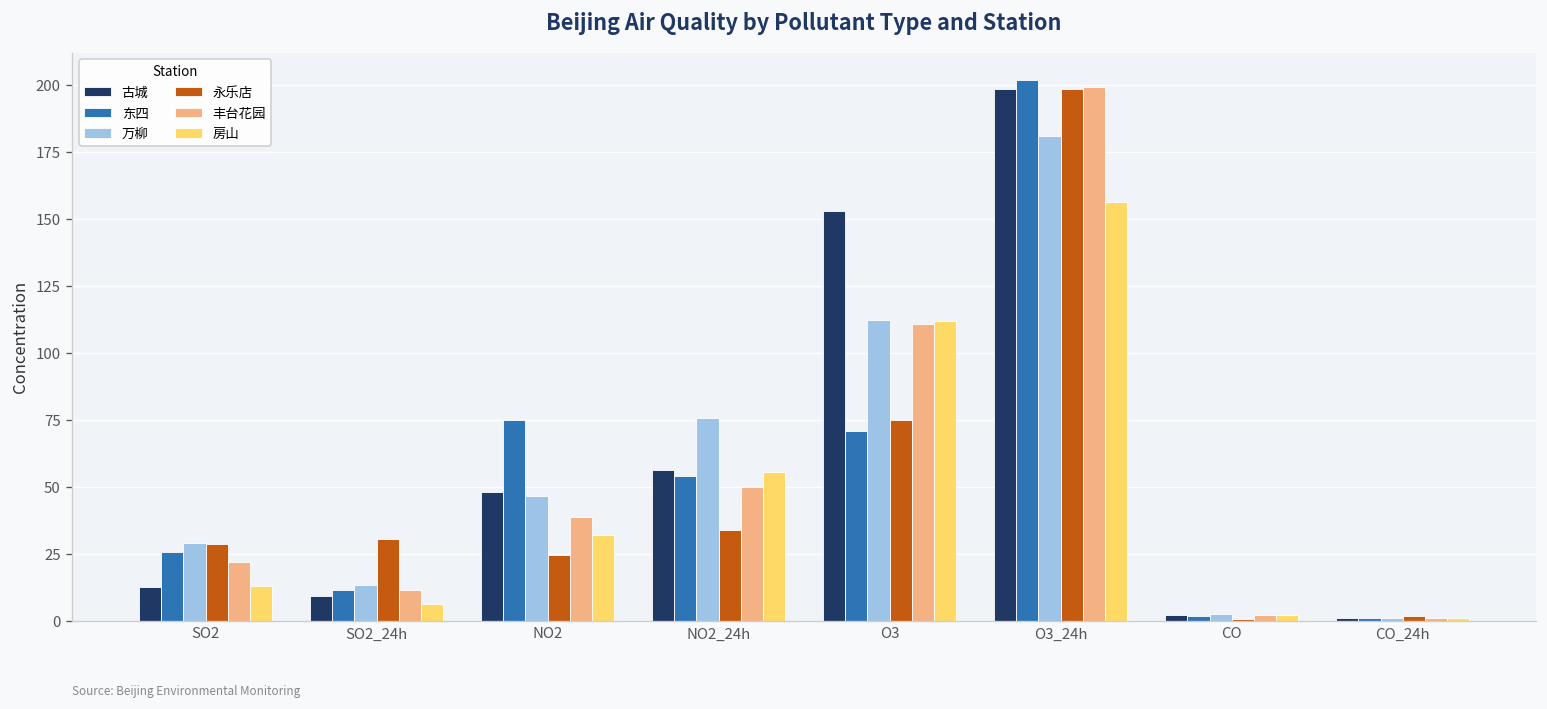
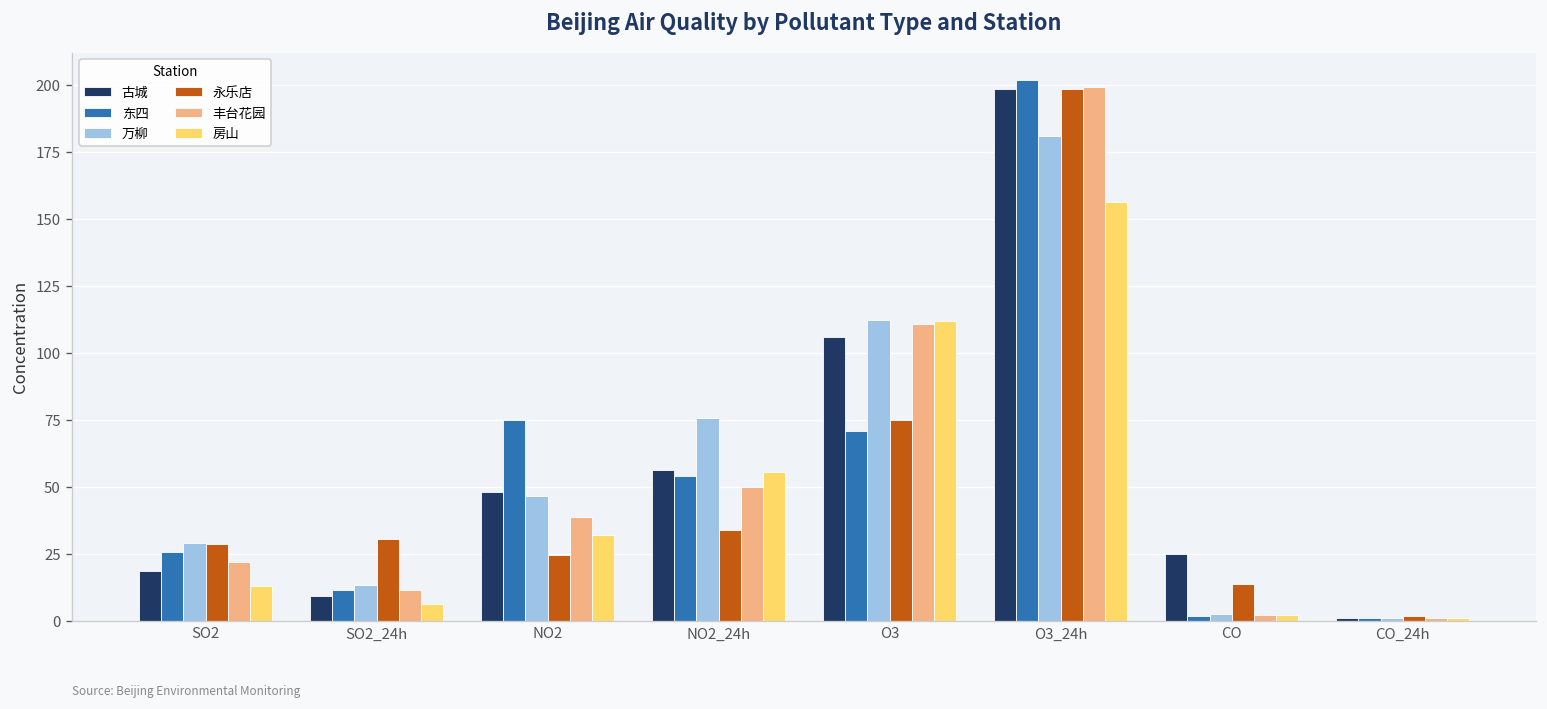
  {
    "古城": {
-     "SO2": 13,
+     "SO2": 18,
      "SO2_24h": 9,
      "NO2": 48,
      "NO2_24h": 56,
-     "O3": 153,
+     "O3": 106,
      "O3_24h": 199,
-     "CO": 2
+     "CO": 25
    },
    "东四": {
      "SO2": 26,
      "SO2_24h": 12,
      "NO2": 75,
      "NO2_24h": 54,
      "O3": 71,
      "O3_24h": 202,
      "CO": 2
    },
    "万柳": {
      "SO2": 29,
      "SO2_24h": 14,
      "NO2": 47,
      "NO2_24h": 76,
      "O3": 112,
      "O3_24h": 181,
      "CO": 2
    },
    "永乐店": {
      "SO2": 29,
      "SO2_24h": 31,
      "NO2": 25,
      "NO2_24h": 34,
      "O3": 75,
      "O3_24h": 198,
-     "CO": 1,
+     "CO": 14,
      "CO_24h": 2
    }
  }
